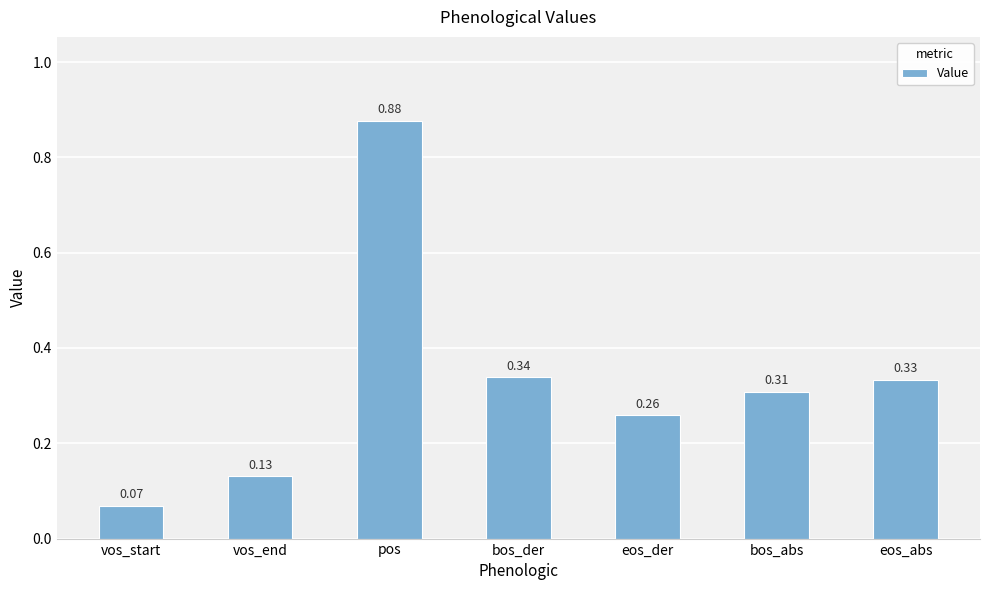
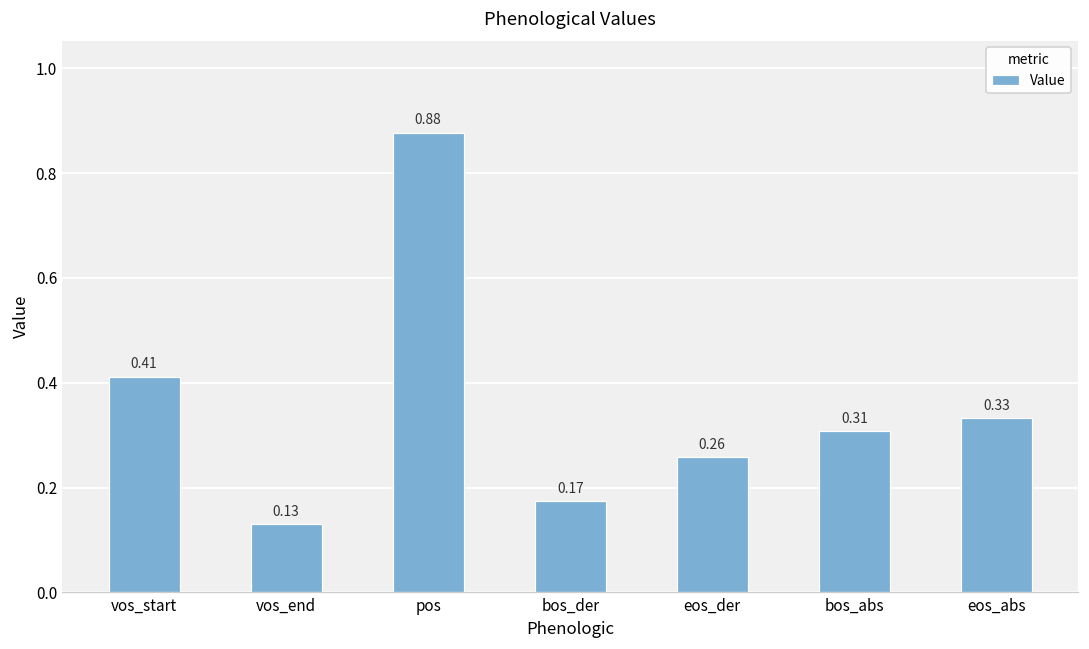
  {
-   "vos_start": 0.07,
+   "vos_start": 0.41,
    "vos_end": 0.13,
    "pos": 0.88,
-   "bos_der": 0.34,
+   "bos_der": 0.17,
    "eos_der": 0.26,
    "bos_abs": 0.31,
    "eos_abs": 0.33
  }
